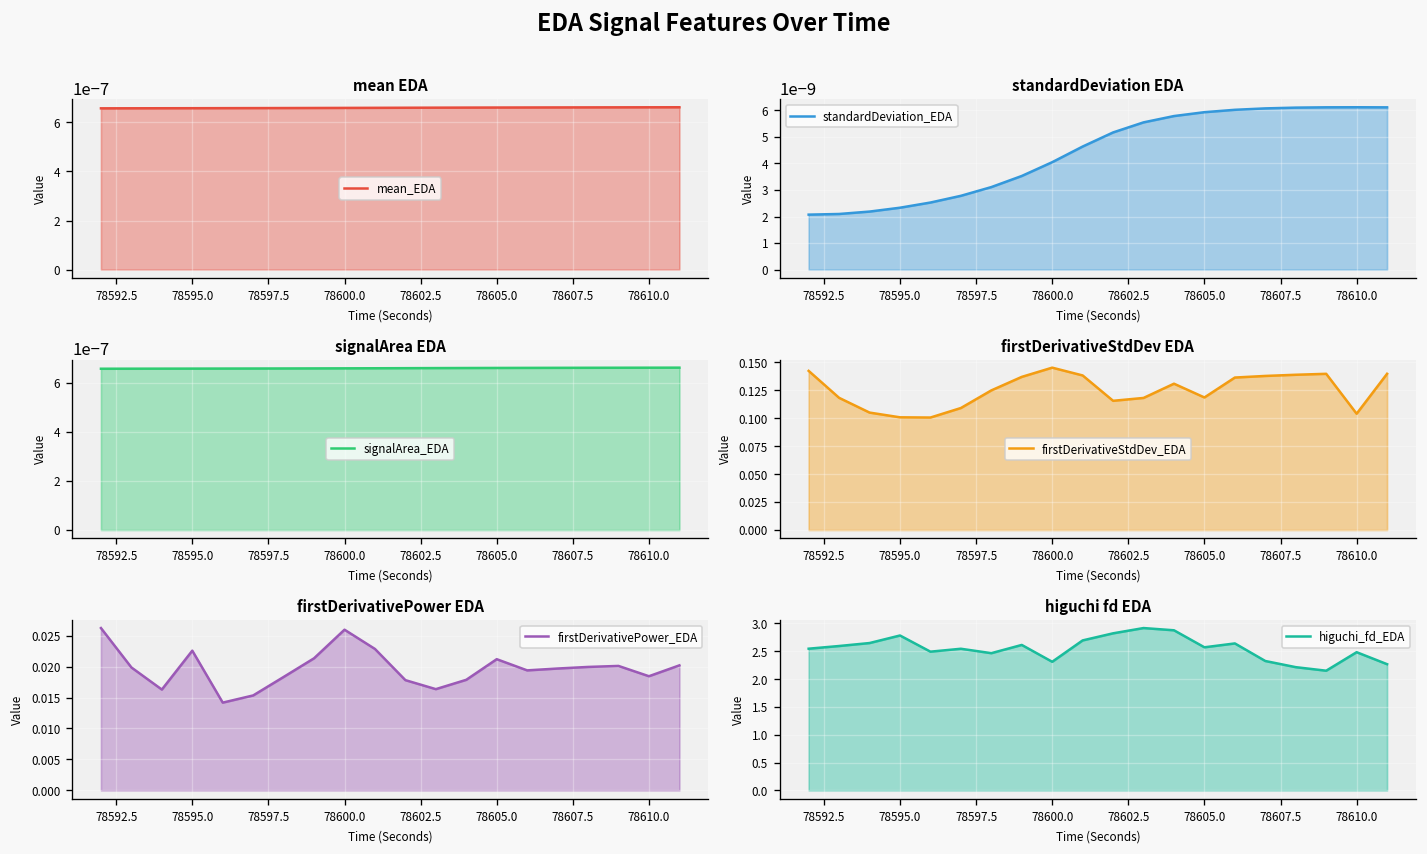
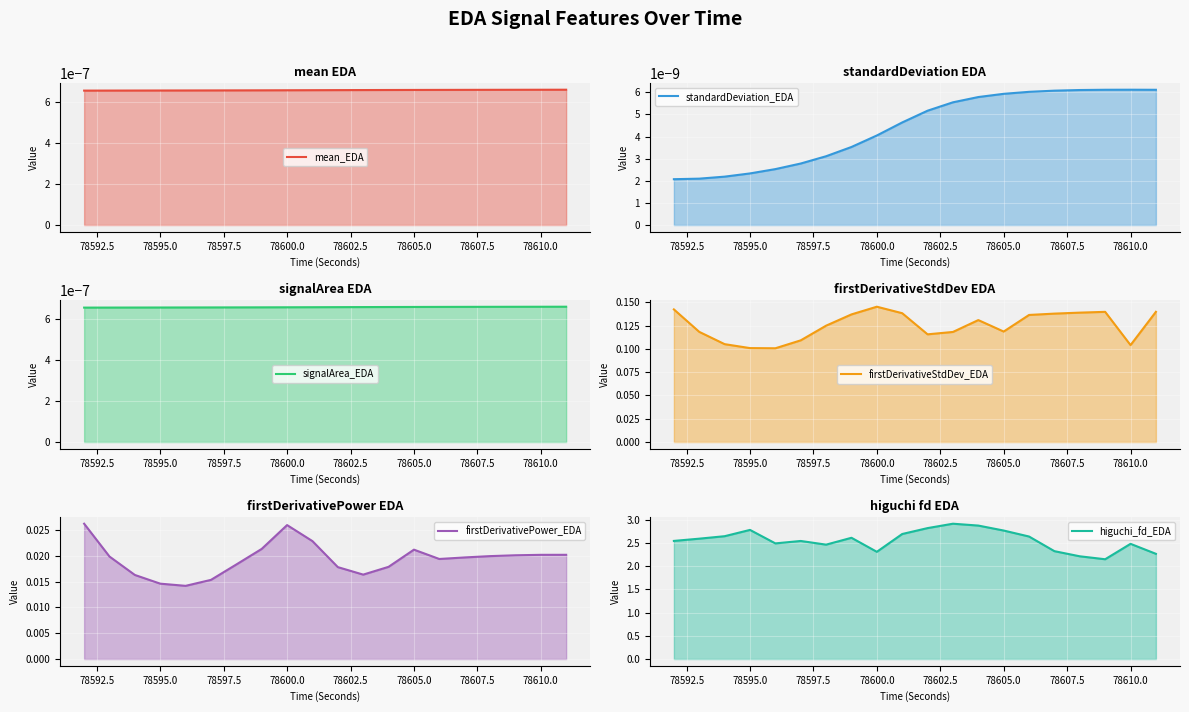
  {
    "mean EDA": {
      "78595.0": 0.00000066,
      "78600.0": 0.00000066,
      "78605.0": 0.00000066,
      "78610.0": 0.00000066
    },
    "standardDeviation EDA": {
      "78595.0": 0.0000000023,
      "78600.0": 0.0000000040,
      "78605.0": 0.0000000059,
      "78610.0": 0.0000000061
    },
    "signalArea EDA": {
      "78595.0": 0.00000066,
      "78600.0": 0.00000066,
      "78605.0": 0.00000066,
      "78610.0": 0.00000066
    },
    "firstDerivativeStdDev EDA": {
      "78595.0": 0.10,
      "78600.0": 0.15,
      "78605.0": 0.12,
      "78610.0": 0.10
    },
    "firstDerivativePower EDA": {
-     "78595.0": 0.023,
+     "78595.0": 0.015,
      "78600.0": 0.026,
      "78605.0": 0.021,
-     "78610.0": 0.018
+     "78610.0": 0.020
    },
    "higuchi fd EDA": {
      "78595.0": 2.8,
      "78600.0": 2.3,
-     "78605.0": 2.6,
+     "78605.0": 2.8,
      "78610.0": 2.5
    }
  }
